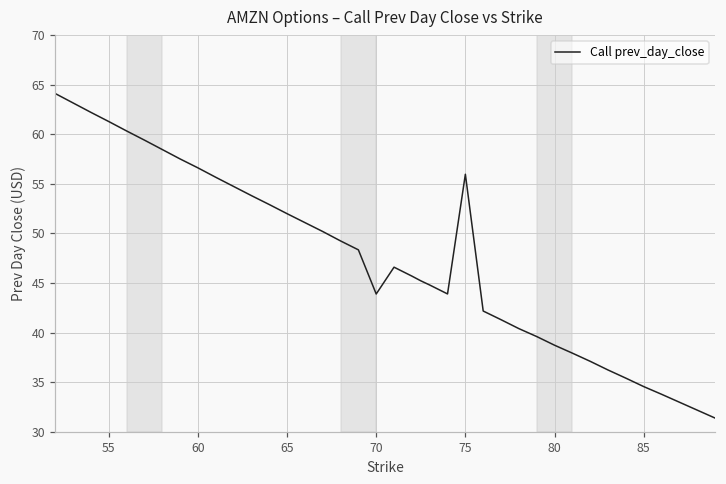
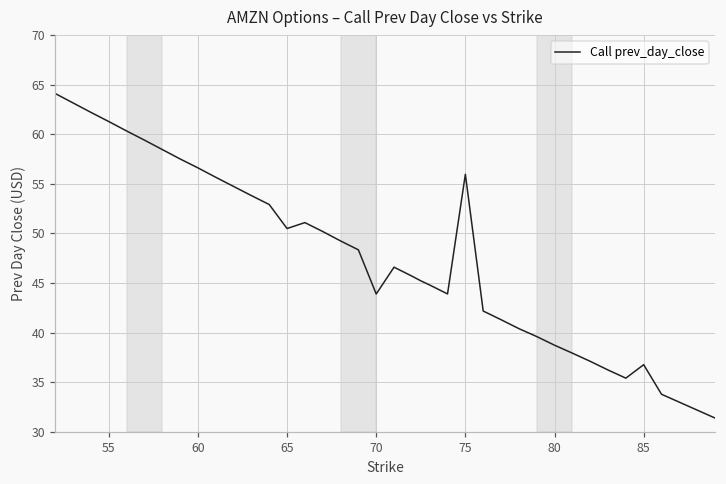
  {
    "55": 61,
    "60": 57,
-   "65": 52,
+   "65": 51,
    "70": 44,
    "75": 56,
    "80": 39,
-   "85": 35
+   "85": 37
  }
